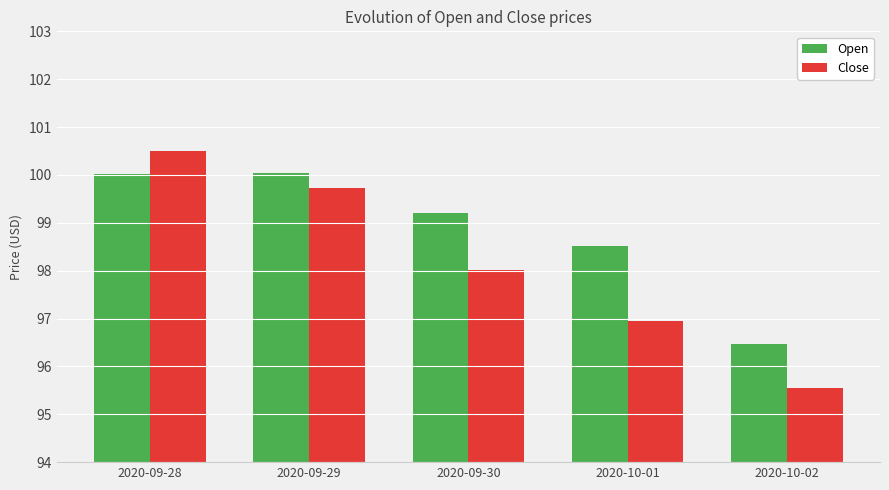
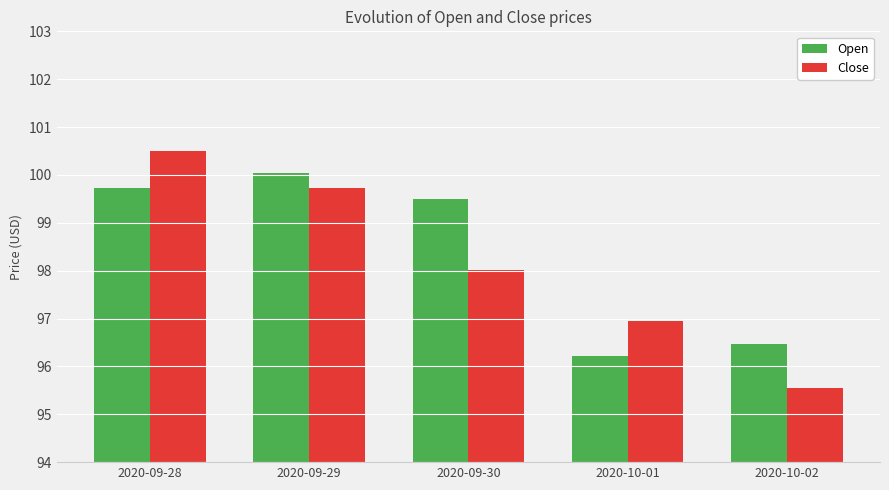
  {
    "Open": {
-     "2020-09-28": 100.0,
+     "2020-09-28": 99.7,
      "2020-09-29": 100.0,
-     "2020-09-30": 99.2,
-     "2020-10-01": 98.5,
+     "2020-09-30": 99.5,
+     "2020-10-01": 96.2,
      "2020-10-02": 96.5
    },
    "Close": {
      "2020-09-28": 100.5,
      "2020-09-29": 99.7,
      "2020-09-30": 98.0,
      "2020-10-01": 97.0,
      "2020-10-02": 95.6
    }
  }
